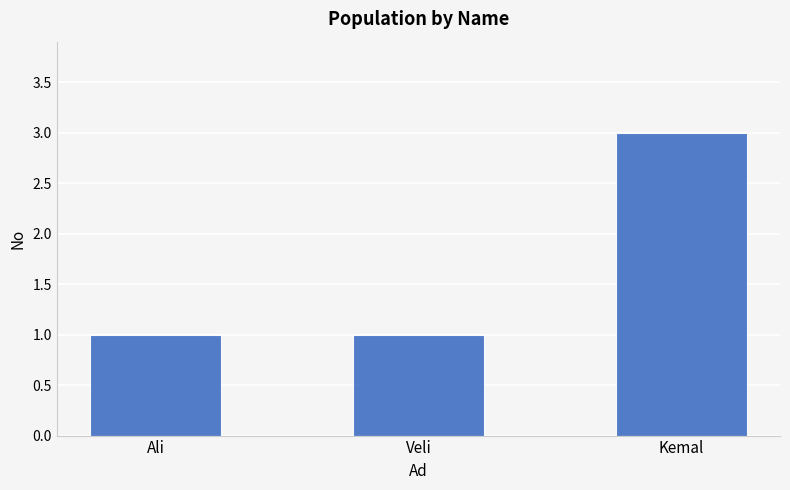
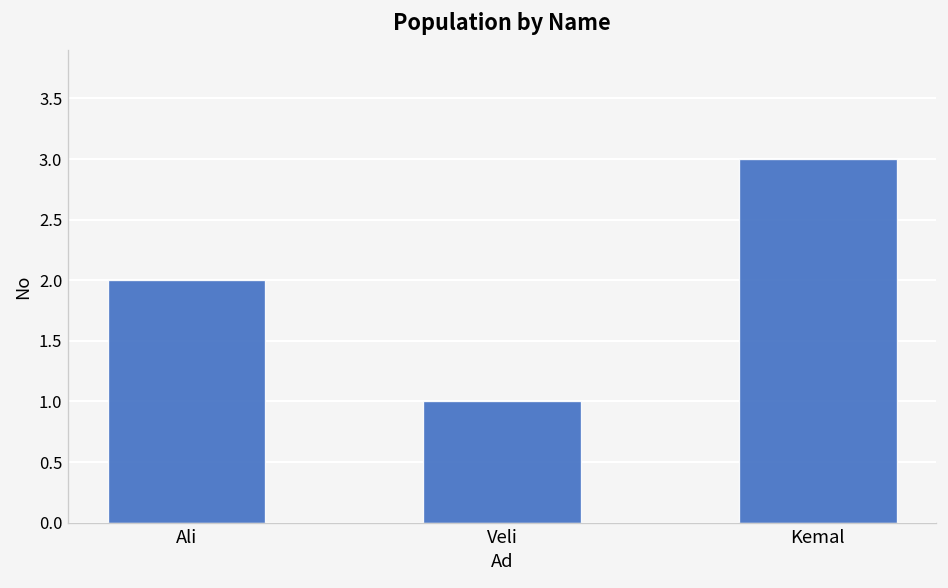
  {
-   "Ali": 1,
+   "Ali": 2,
    "Veli": 1,
    "Kemal": 3
  }
